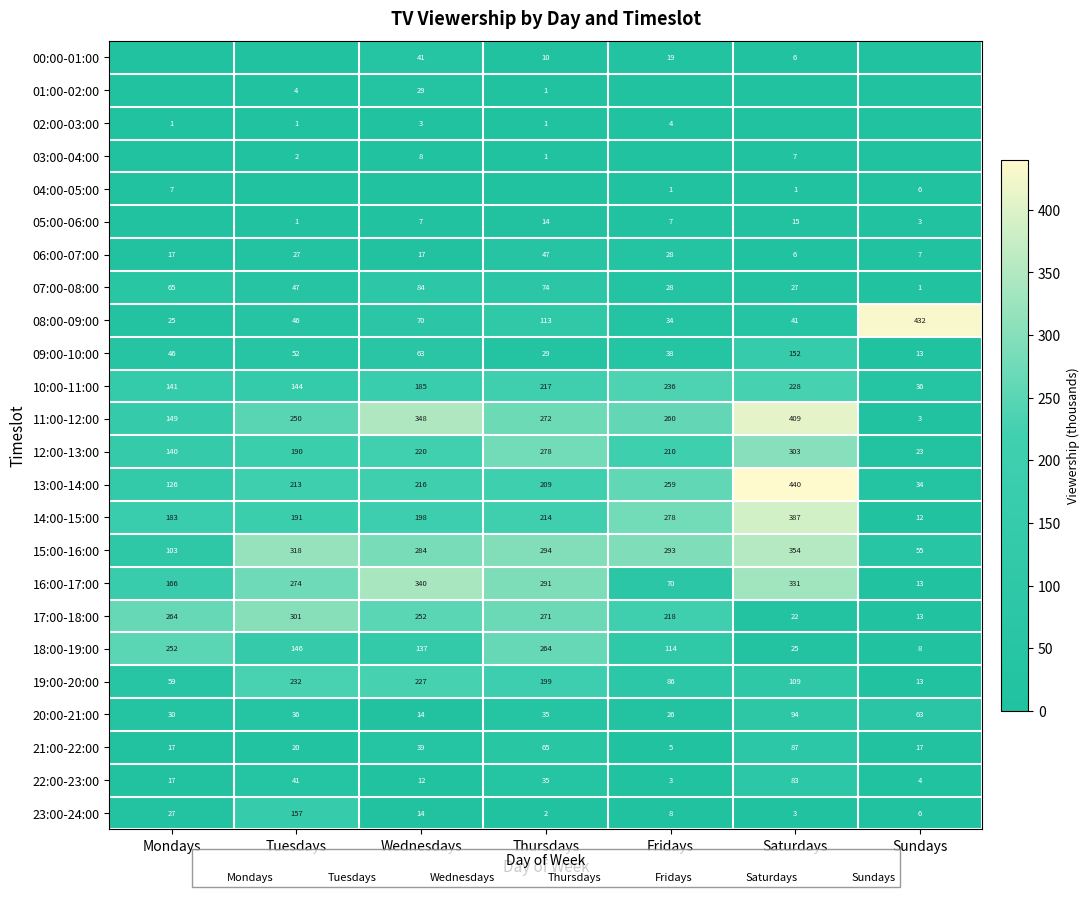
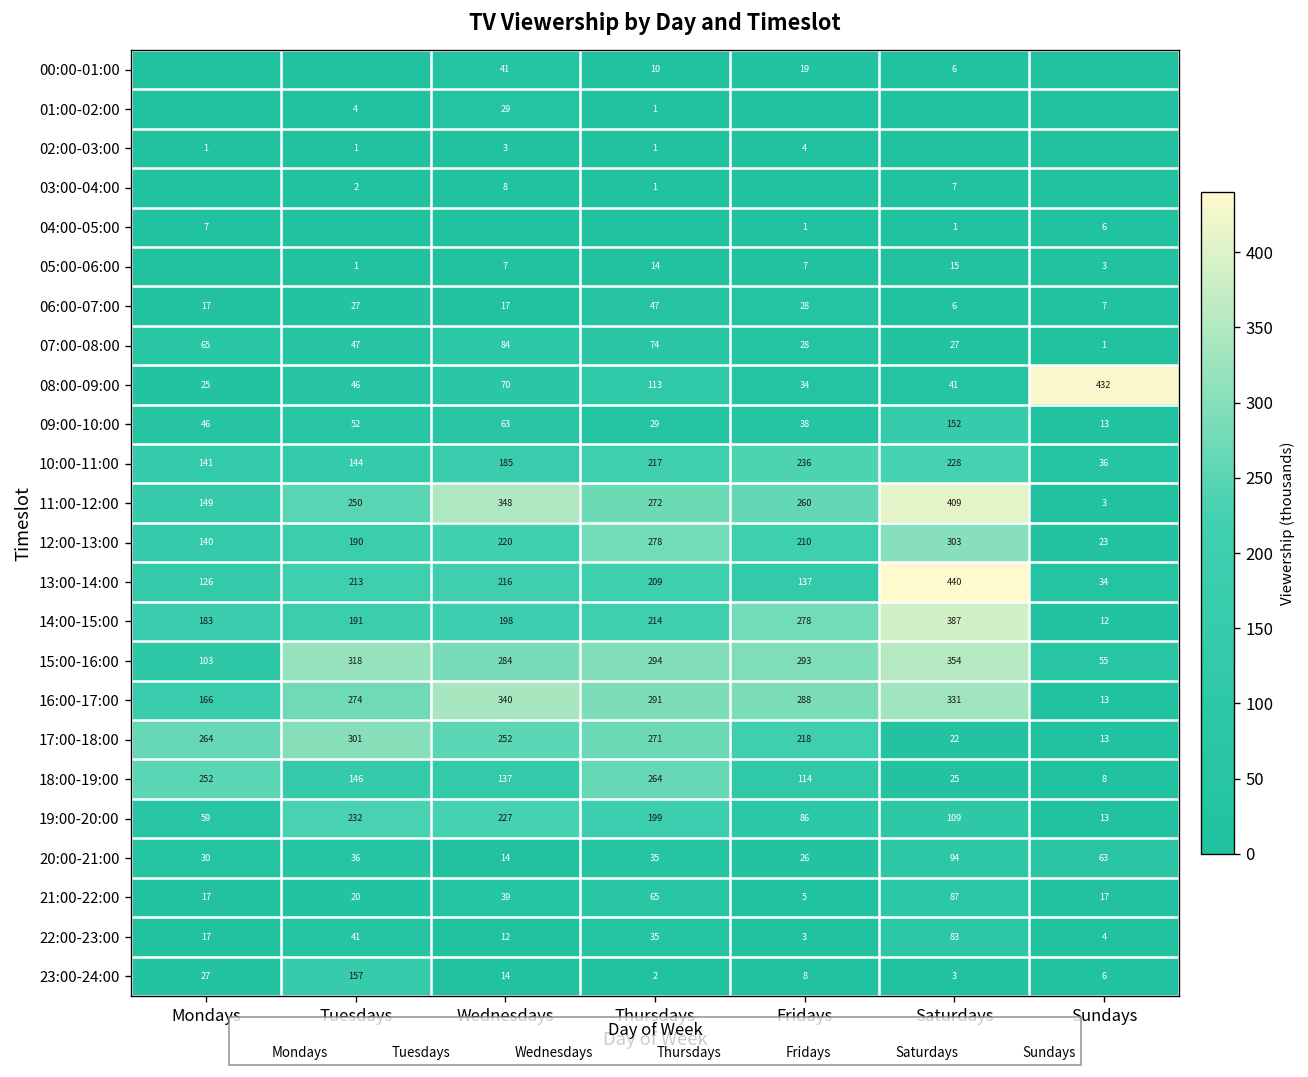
  {
    "00:00-01:00": {
      "Wednesdays": 41,
      "Thursdays": 10,
      "Fridays": 19,
      "Saturdays": 6
    },
    "01:00-02:00": {
      "Tuesdays": 4,
      "Wednesdays": 29,
      "Thursdays": 1
    },
    "02:00-03:00": {
      "Mondays": 1,
      "Tuesdays": 1,
      "Wednesdays": 3,
      "Thursdays": 1,
      "Fridays": 4
    },
    "03:00-04:00": {
      "Tuesdays": 2,
      "Wednesdays": 8,
      "Thursdays": 1,
      "Saturdays": 7
    },
    "04:00-05:00": {
      "Mondays": 7,
      "Fridays": 1,
      "Saturdays": 1,
      "Sundays": 6
    },
    "05:00-06:00": {
      "Tuesdays": 1,
      "Wednesdays": 7,
      "Thursdays": 14,
      "Fridays": 7,
      "Saturdays": 15,
      "Sundays": 3
    },
    "06:00-07:00": {
      "Mondays": 17,
      "Tuesdays": 27,
      "Wednesdays": 17,
      "Thursdays": 47,
      "Fridays": 28,
      "Saturdays": 6,
      "Sundays": 7
    },
    "07:00-08:00": {
      "Mondays": 65,
      "Tuesdays": 47,
      "Wednesdays": 84,
      "Thursdays": 74,
      "Fridays": 28,
      "Saturdays": 27,
      "Sundays": 1
    },
    "08:00-09:00": {
      "Mondays": 25,
      "Tuesdays": 46,
      "Wednesdays": 70,
      "Thursdays": 113,
      "Fridays": 34,
      "Saturdays": 41,
      "Sundays": 432
    },
    "09:00-10:00": {
      "Mondays": 46,
      "Tuesdays": 52,
      "Wednesdays": 63,
      "Thursdays": 29,
      "Fridays": 38,
      "Saturdays": 152,
      "Sundays": 13
    },
    "10:00-11:00": {
      "Mondays": 141,
      "Tuesdays": 144,
      "Wednesdays": 185,
      "Thursdays": 217,
      "Fridays": 236,
      "Saturdays": 228,
      "Sundays": 36
    },
    "11:00-12:00": {
      "Mondays": 149,
      "Tuesdays": 250,
      "Wednesdays": 348,
      "Thursdays": 272,
      "Fridays": 260,
      "Saturdays": 409,
      "Sundays": 3
    },
    "12:00-13:00": {
      "Mondays": 140,
      "Tuesdays": 190,
      "Wednesdays": 220,
      "Thursdays": 278,
      "Fridays": 210,
      "Saturdays": 303,
      "Sundays": 23
    },
    "13:00-14:00": {
      "Mondays": 126,
      "Tuesdays": 213,
      "Wednesdays": 216,
      "Thursdays": 209,
-     "Fridays": 259,
+     "Fridays": 137,
      "Saturdays": 440,
      "Sundays": 34
    },
    "14:00-15:00": {
      "Mondays": 183,
      "Tuesdays": 191,
      "Wednesdays": 198,
      "Thursdays": 214,
      "Fridays": 278,
      "Saturdays": 387,
      "Sundays": 12
    },
    "15:00-16:00": {
      "Mondays": 103,
      "Tuesdays": 318,
      "Wednesdays": 284,
      "Thursdays": 294,
      "Fridays": 293,
      "Saturdays": 354,
      "Sundays": 55
    },
    "16:00-17:00": {
      "Mondays": 166,
      "Tuesdays": 274,
      "Wednesdays": 340,
      "Thursdays": 291,
-     "Fridays": 70,
+     "Fridays": 288,
      "Saturdays": 331,
      "Sundays": 13
    },
    "17:00-18:00": {
      "Mondays": 264,
      "Tuesdays": 301,
      "Wednesdays": 252,
      "Thursdays": 271,
      "Fridays": 218,
      "Saturdays": 22,
      "Sundays": 13
    },
    "18:00-19:00": {
      "Mondays": 252,
      "Tuesdays": 146,
      "Wednesdays": 137,
      "Thursdays": 264,
      "Fridays": 114,
      "Saturdays": 25,
      "Sundays": 8
    },
    "19:00-20:00": {
      "Mondays": 59,
      "Tuesdays": 232,
      "Wednesdays": 227,
      "Thursdays": 199,
      "Fridays": 86,
      "Saturdays": 109,
      "Sundays": 13
    },
    "20:00-21:00": {
      "Mondays": 30,
      "Tuesdays": 36,
      "Wednesdays": 14,
      "Thursdays": 35,
      "Fridays": 26,
      "Saturdays": 94,
      "Sundays": 63
    },
    "21:00-22:00": {
      "Mondays": 17,
      "Tuesdays": 20,
      "Wednesdays": 39,
      "Thursdays": 65,
      "Fridays": 5,
      "Saturdays": 87,
      "Sundays": 17
    },
    "22:00-23:00": {
      "Mondays": 17,
      "Tuesdays": 41,
      "Wednesdays": 12,
      "Thursdays": 35,
      "Fridays": 3,
      "Saturdays": 83,
      "Sundays": 4
    },
    "23:00-24:00": {
      "Mondays": 27,
      "Tuesdays": 157,
      "Wednesdays": 14,
      "Thursdays": 2,
      "Fridays": 8,
      "Saturdays": 3,
      "Sundays": 6
    }
  }
